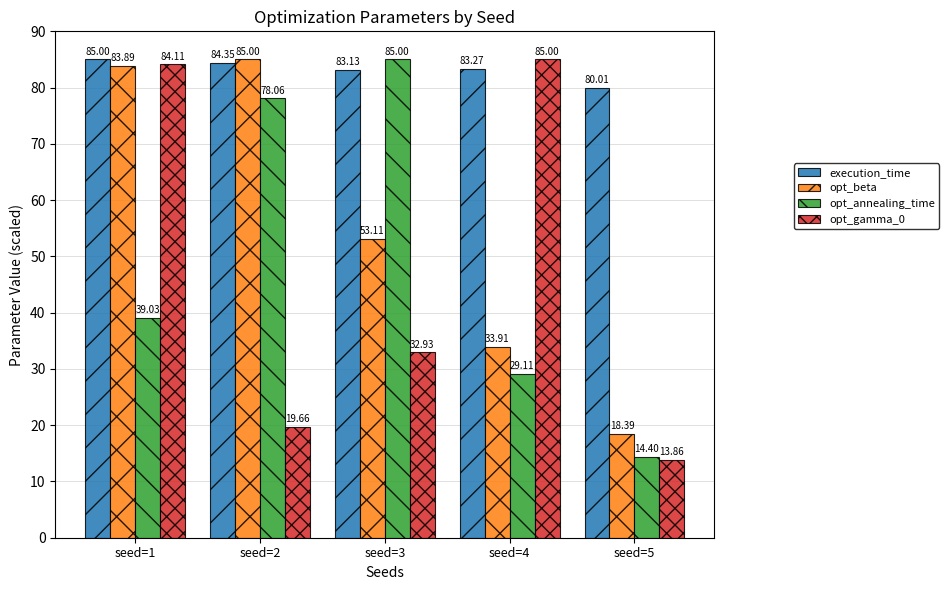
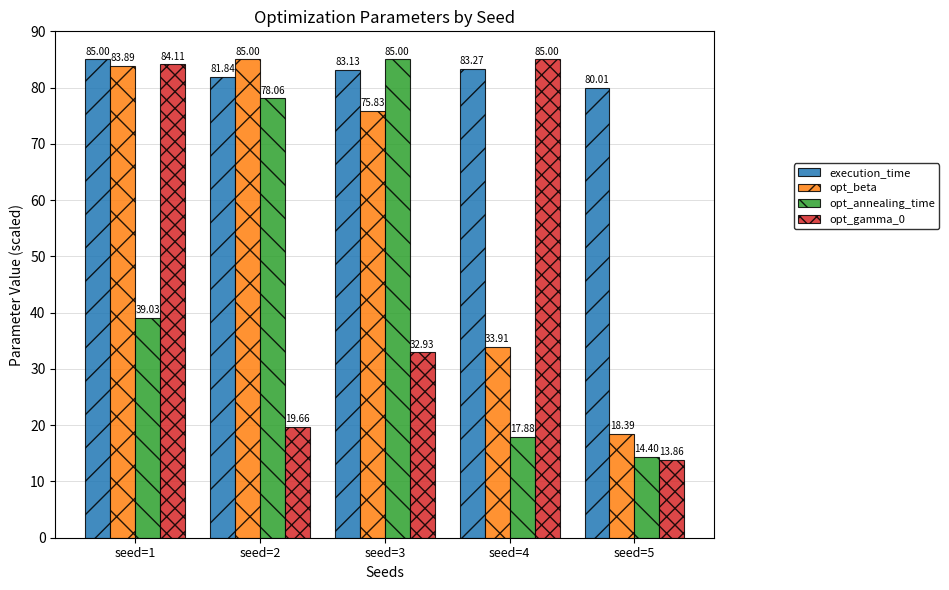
  {
    "execution_time": {
      "seed=1": 85.00,
-     "seed=2": 84.35,
+     "seed=2": 81.84,
      "seed=3": 83.13,
      "seed=4": 83.27,
      "seed=5": 80.01
    },
    "opt_beta": {
      "seed=1": 83.89,
      "seed=2": 85.00,
-     "seed=3": 53.11,
+     "seed=3": 75.83,
      "seed=4": 33.91,
      "seed=5": 18.39
    },
    "opt_annealing_time": {
      "seed=1": 39.03,
      "seed=2": 78.06,
      "seed=3": 85.00,
-     "seed=4": 29.11,
+     "seed=4": 17.88,
      "seed=5": 14.40
    },
    "opt_gamma_0": {
      "seed=1": 84.11,
      "seed=2": 19.66,
      "seed=3": 32.93,
      "seed=4": 85.00,
      "seed=5": 13.86
    }
  }
